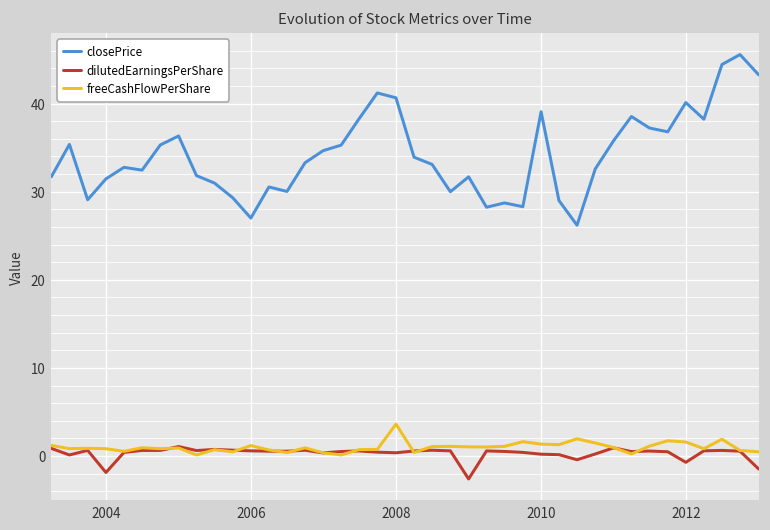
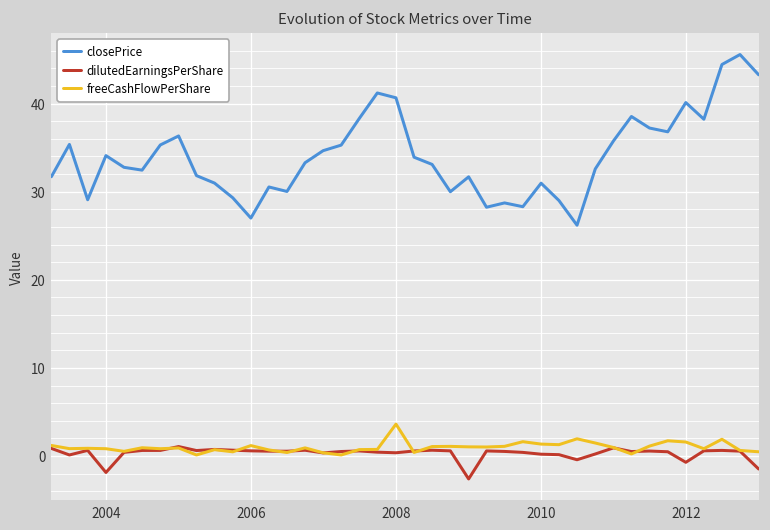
  {
    "closePrice": {
-     "2004": 31,
+     "2004": 34,
      "2008": 41,
-     "2010": 39
+     "2010": 31
    },
    "dilutedEarningsPerShare": {
      "2004": -2,
      "2008": 0,
      "2010": 0
    },
    "freeCashFlowPerShare": {
      "2004": 1,
      "2008": 4,
      "2010": 1
    }
  }
